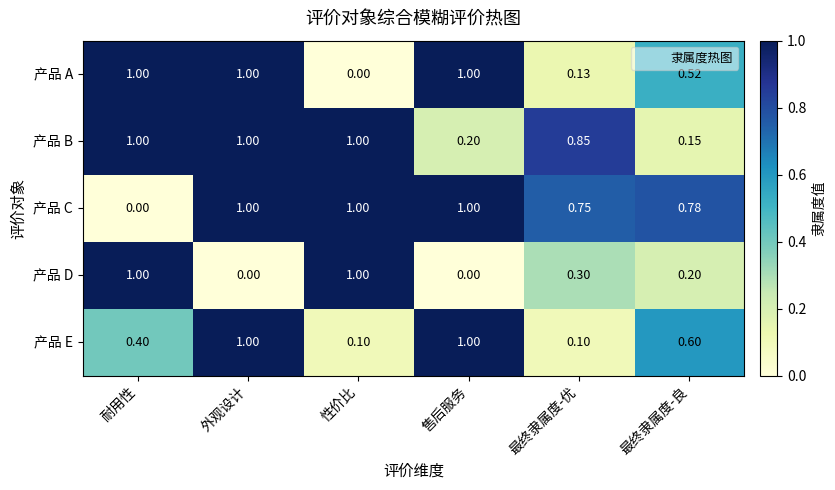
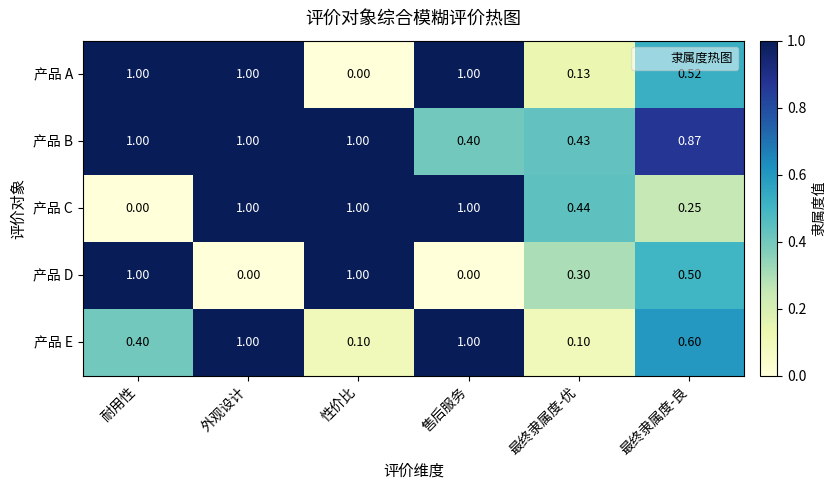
  {
    "产品 A": {
      "耐用性": 1.00,
      "外观设计": 1.00,
      "性价比": 0.00,
      "售后服务": 1.00,
      "最终隶属度-优": 0.13
    },
    "产品 B": {
      "耐用性": 1.00,
      "外观设计": 1.00,
      "性价比": 1.00,
-     "售后服务": 0.20,
-     "最终隶属度-优": 0.85,
-     "最终隶属度-良": 0.15
+     "售后服务": 0.40,
+     "最终隶属度-优": 0.43,
+     "最终隶属度-良": 0.87
    },
    "产品 C": {
      "耐用性": 0.00,
      "外观设计": 1.00,
      "性价比": 1.00,
      "售后服务": 1.00,
-     "最终隶属度-优": 0.75,
-     "最终隶属度-良": 0.78
+     "最终隶属度-优": 0.44,
+     "最终隶属度-良": 0.25
    },
    "产品 D": {
      "耐用性": 1.00,
      "外观设计": 0.00,
      "性价比": 1.00,
      "售后服务": 0.00,
      "最终隶属度-优": 0.30,
-     "最终隶属度-良": 0.20
+     "最终隶属度-良": 0.50
    },
    "产品 E": {
      "耐用性": 0.40,
      "外观设计": 1.00,
      "性价比": 0.10,
      "售后服务": 1.00,
      "最终隶属度-优": 0.10,
      "最终隶属度-良": 0.60
    }
  }
